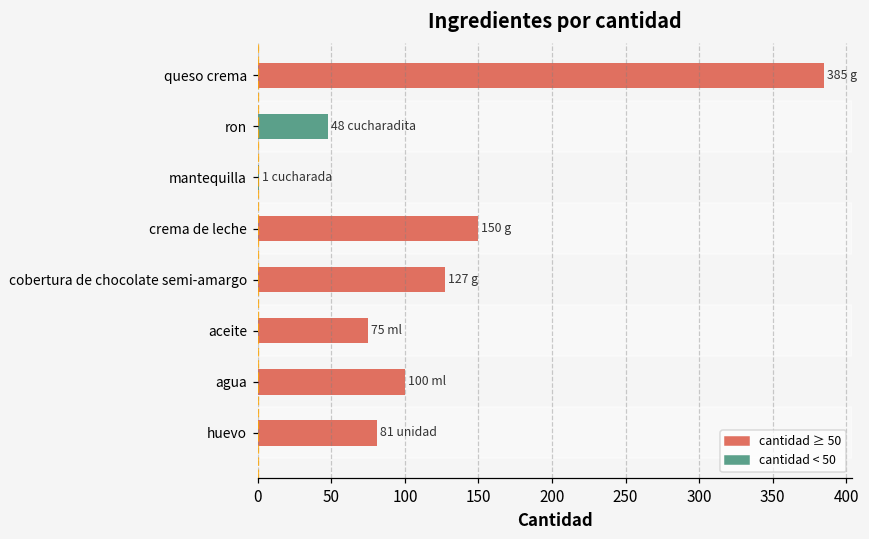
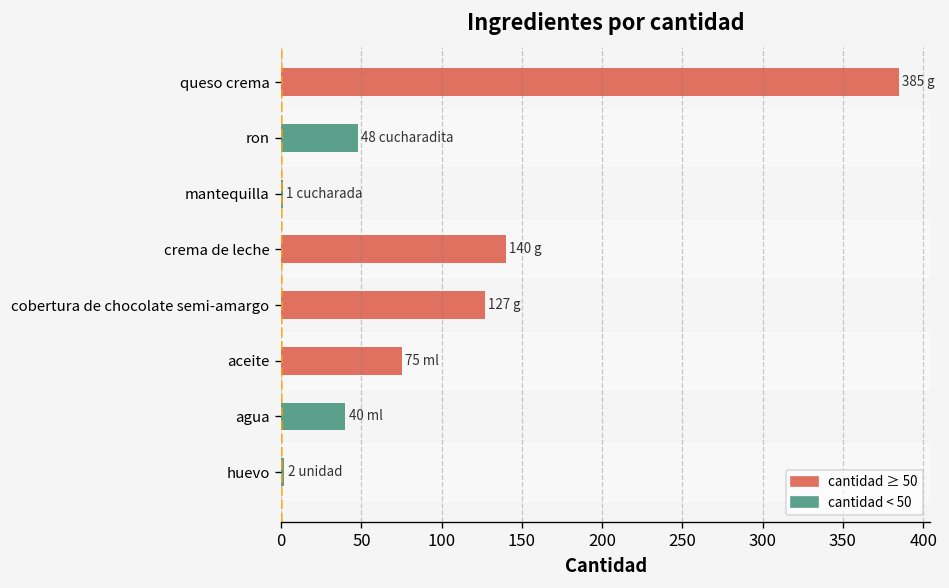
  {
    "queso crema": 385,
    "ron": 48,
    "mantequilla": 1,
-   "crema de leche": 150,
+   "crema de leche": 140,
    "cobertura de chocolate semi-amargo": 127,
    "aceite": 75,
-   "agua": 100,
-   "huevo": 81
+   "agua": 40,
+   "huevo": 2
  }
